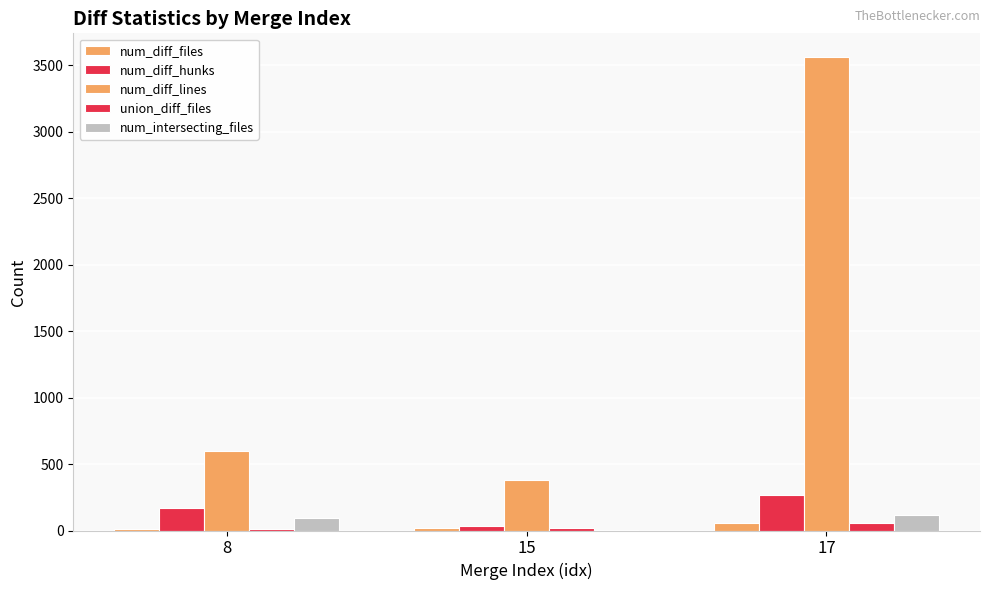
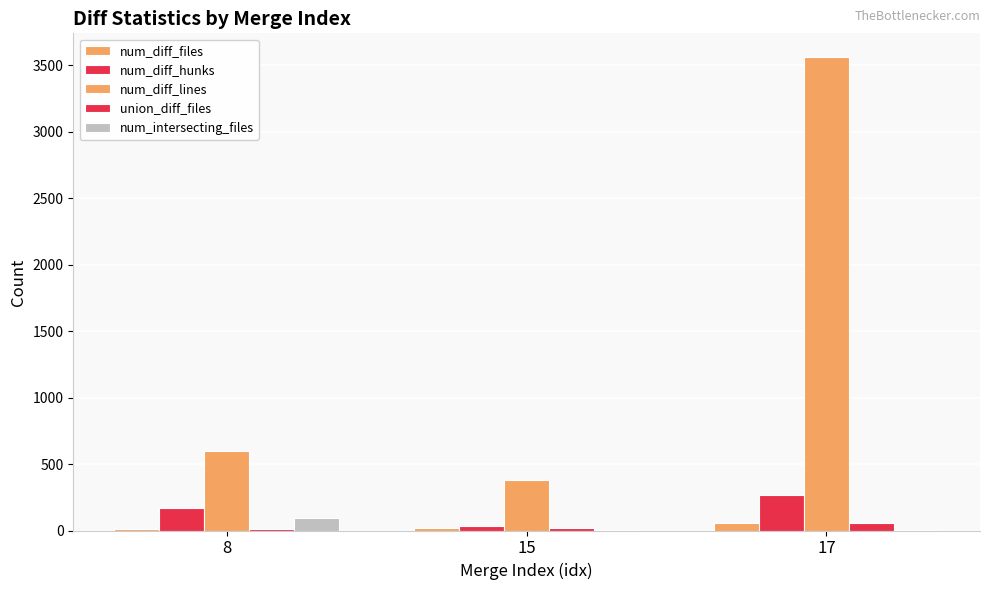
  {
    "num_intersecting_files": {
      "8": 100,
-     "17": 120
+     "17": 0
    }
  }
